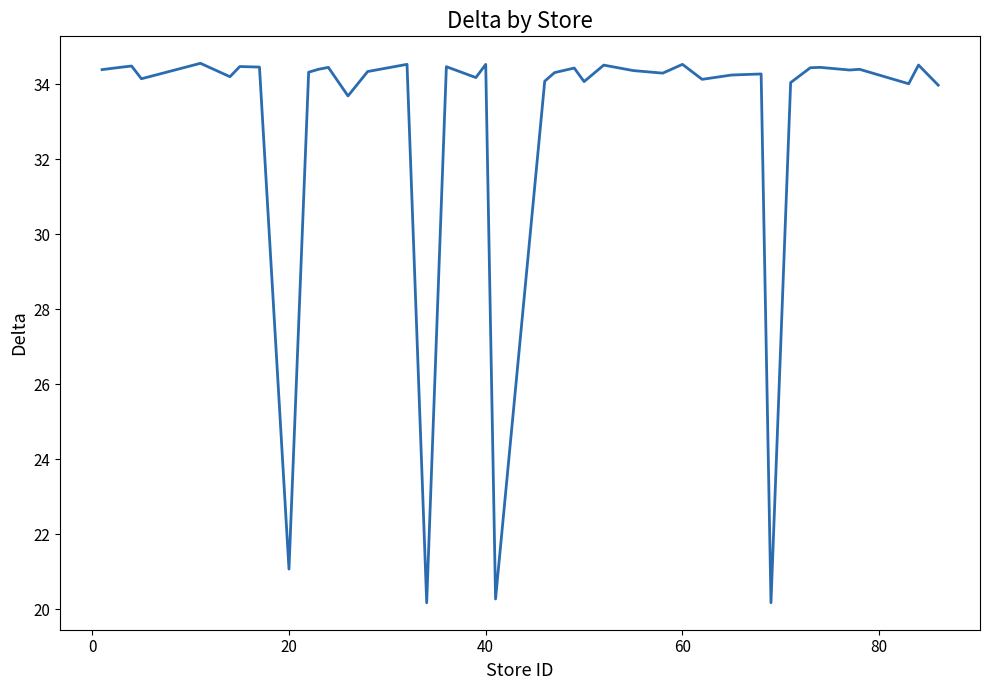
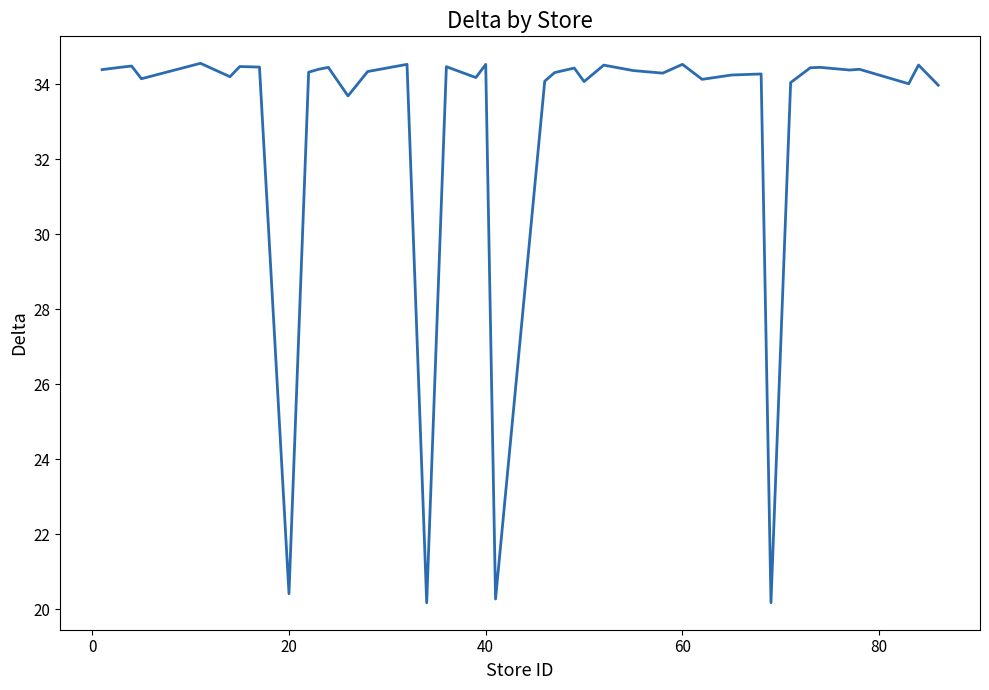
  {
-   "20": 21.1,
+   "20": 20.4,
    "40": 34.5,
    "60": 34.5
  }
